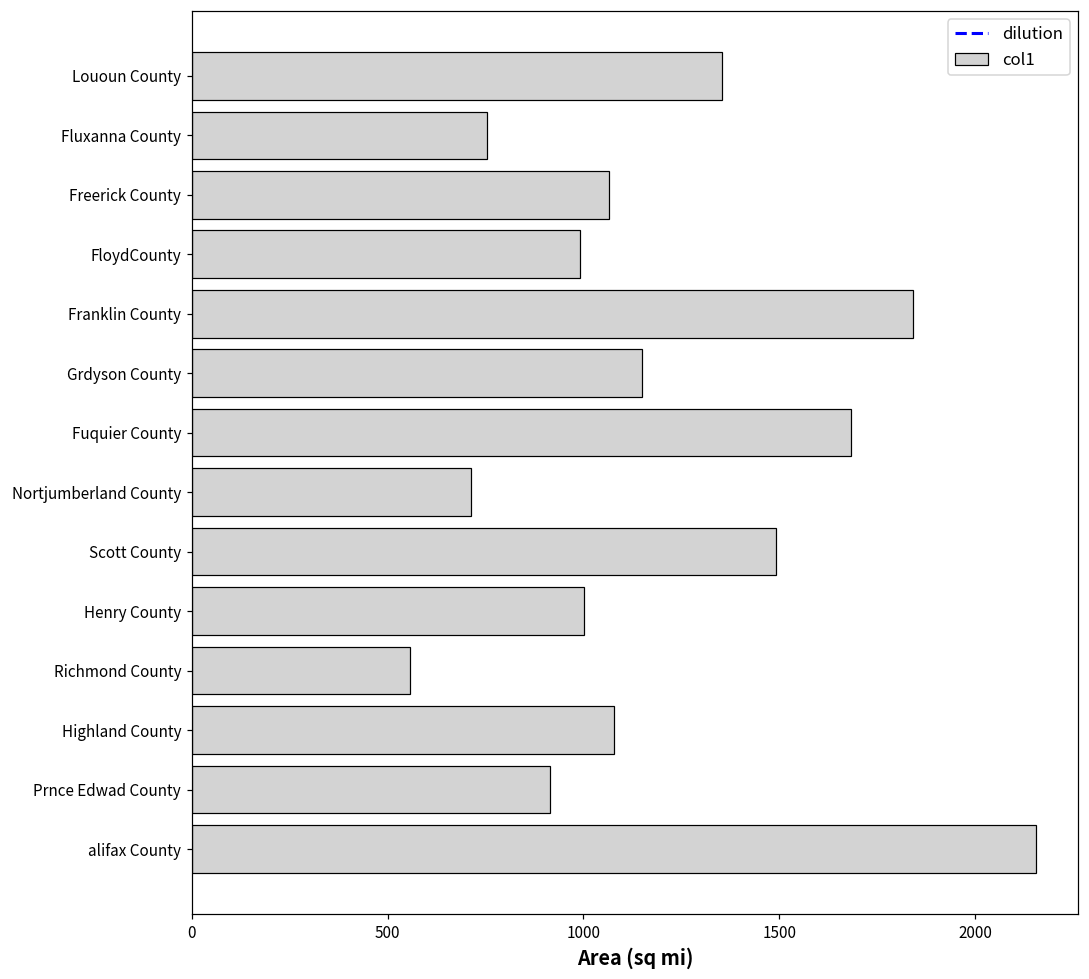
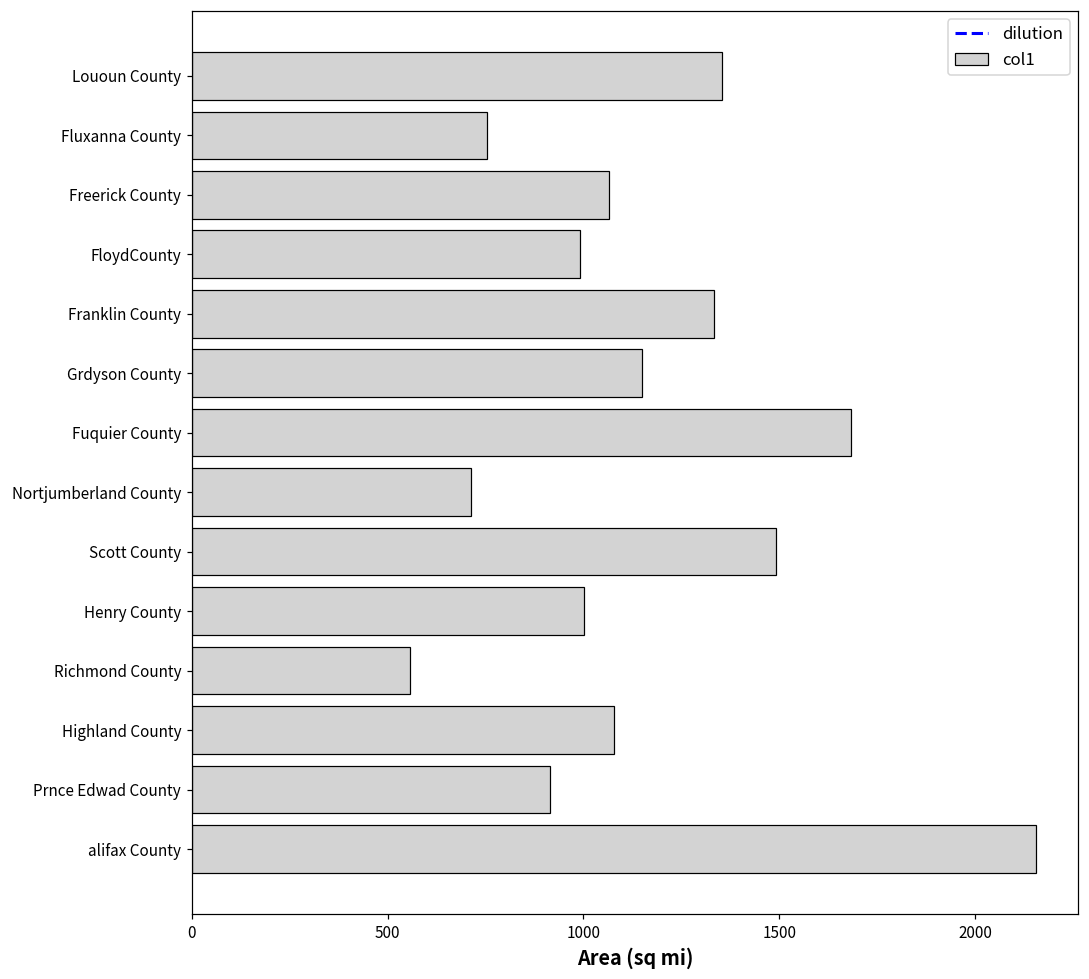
  {
    "Lououn County": 1350,
    "Fluxanna County": 750,
    "Freerick County": 1070,
    "FloydCounty": 990,
-   "Franklin County": 1840,
+   "Franklin County": 1330,
    "Grdyson County": 1150,
    "Fuquier County": 1680,
    "Nortjumberland County": 710,
    "Scott County": 1490,
    "Henry County": 1000,
    "Richmond County": 560,
    "Highland County": 1080,
    "Prnce Edwad County": 910,
    "alifax County": 2160
  }
